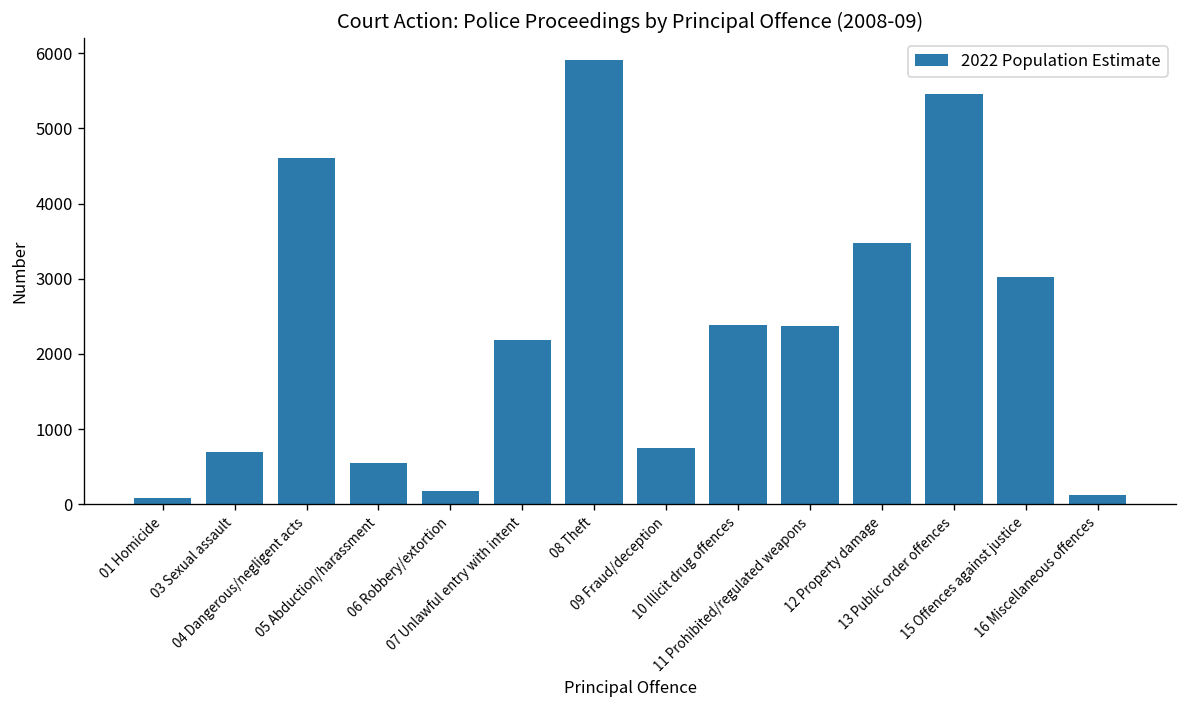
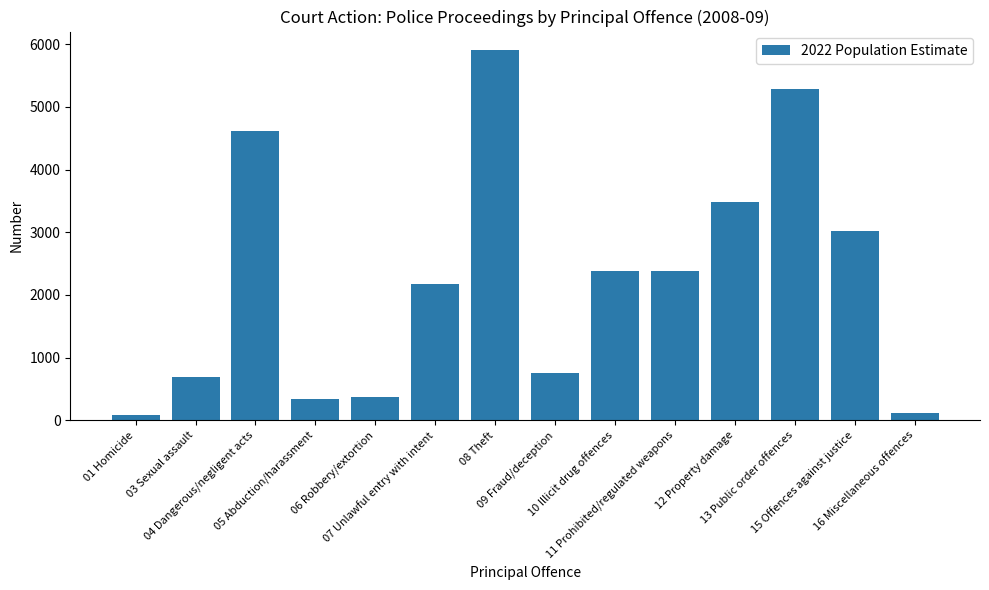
  {
    "01 Homicide": 100,
    "03 Sexual assault": 700,
    "04 Dangerous/negligent acts": 4600,
-   "05 Abduction/harassment": 500,
-   "06 Robbery/extortion": 200,
+   "05 Abduction/harassment": 300,
+   "06 Robbery/extortion": 400,
    "07 Unlawful entry with intent": 2200,
    "08 Theft": 5900,
    "09 Fraud/deception": 700,
    "10 Illicit drug offences": 2400,
    "11 Prohibited/regulated weapons": 2400,
    "12 Property damage": 3500,
-   "13 Public order offences": 5500,
+   "13 Public order offences": 5300,
    "15 Offences against justice": 3000,
    "16 Miscellaneous offences": 100
  }
